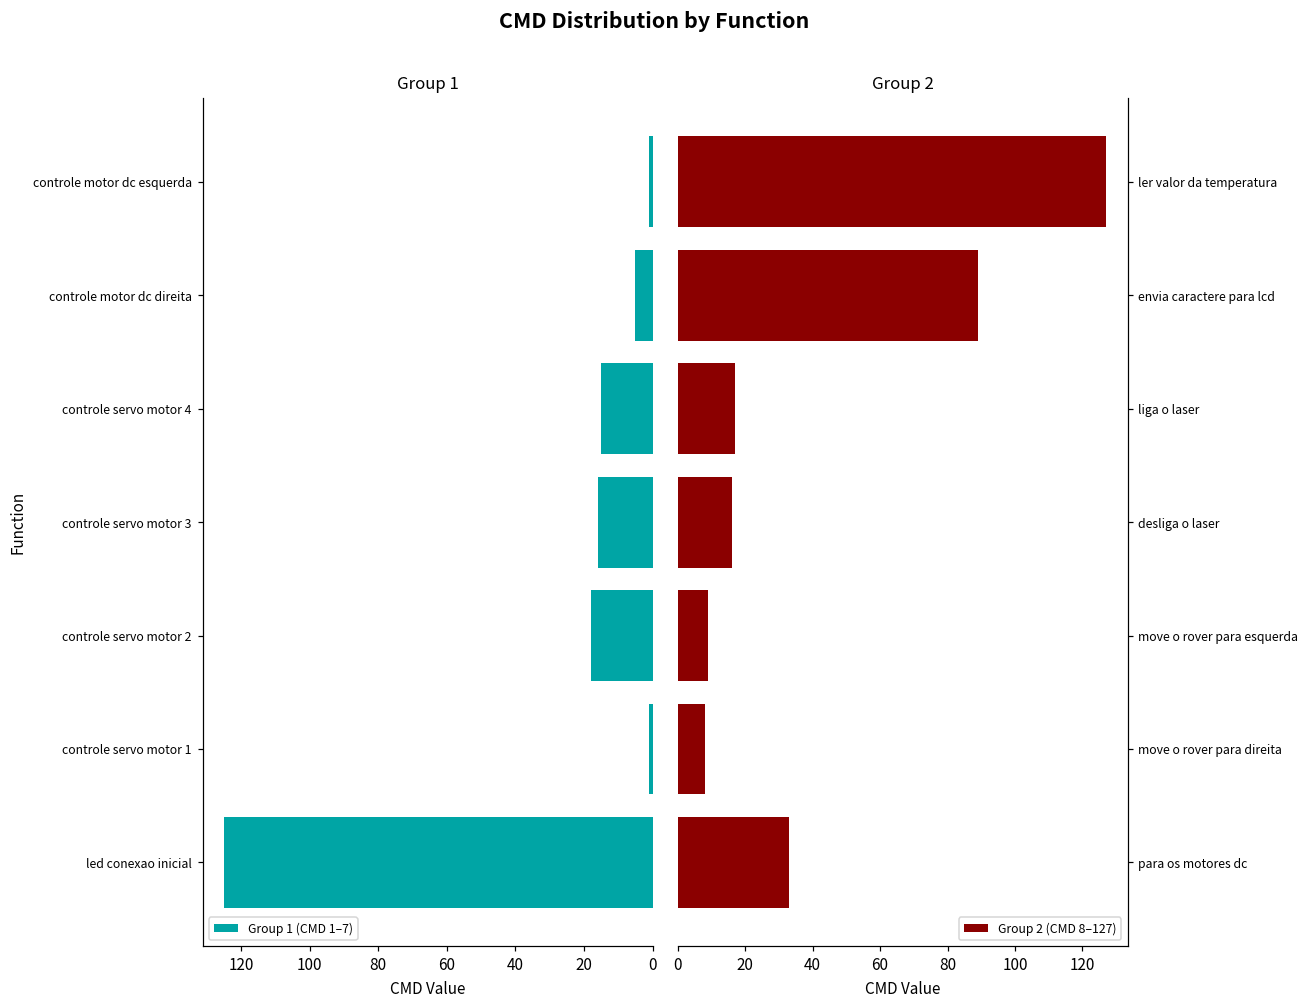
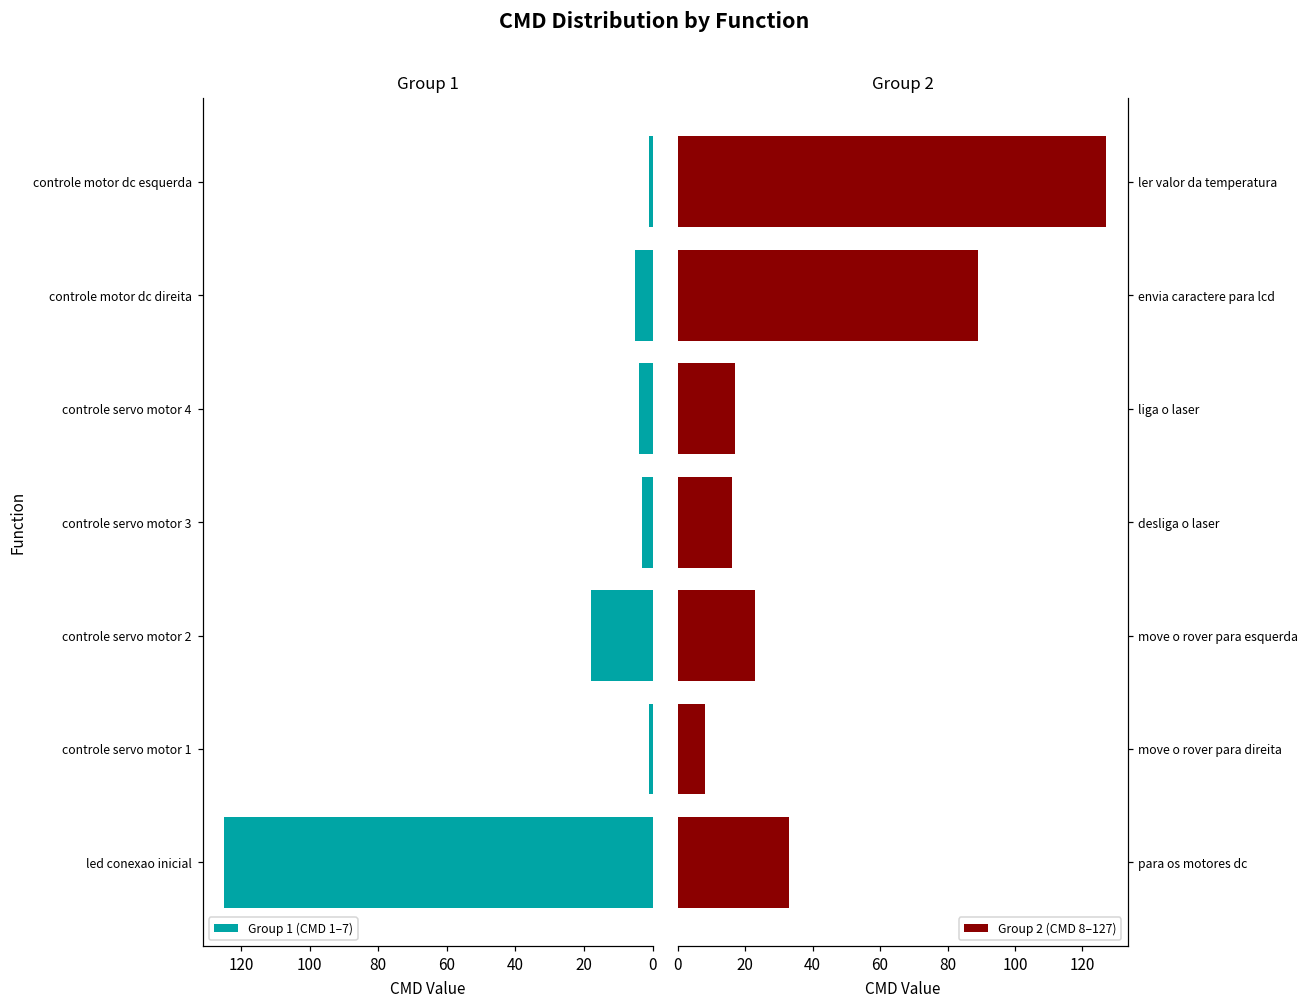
  {
    "Group 1": {
      "controle motor dc esquerda": 1,
      "controle motor dc direita": 5,
-     "controle servo motor 4": 15,
-     "controle servo motor 3": 16,
+     "controle servo motor 4": 4,
+     "controle servo motor 3": 3,
      "controle servo motor 2": 18,
      "controle servo motor 1": 1,
      "led conexao inicial": 125
    },
    "Group 2": {
      "ler valor da temperatura": 127,
      "envia caractere para lcd": 89,
      "liga o laser": 17,
      "desliga o laser": 16,
-     "move o rover para esquerda": 9,
+     "move o rover para esquerda": 23,
      "move o rover para direita": 8,
      "para os motores dc": 33
    }
  }
